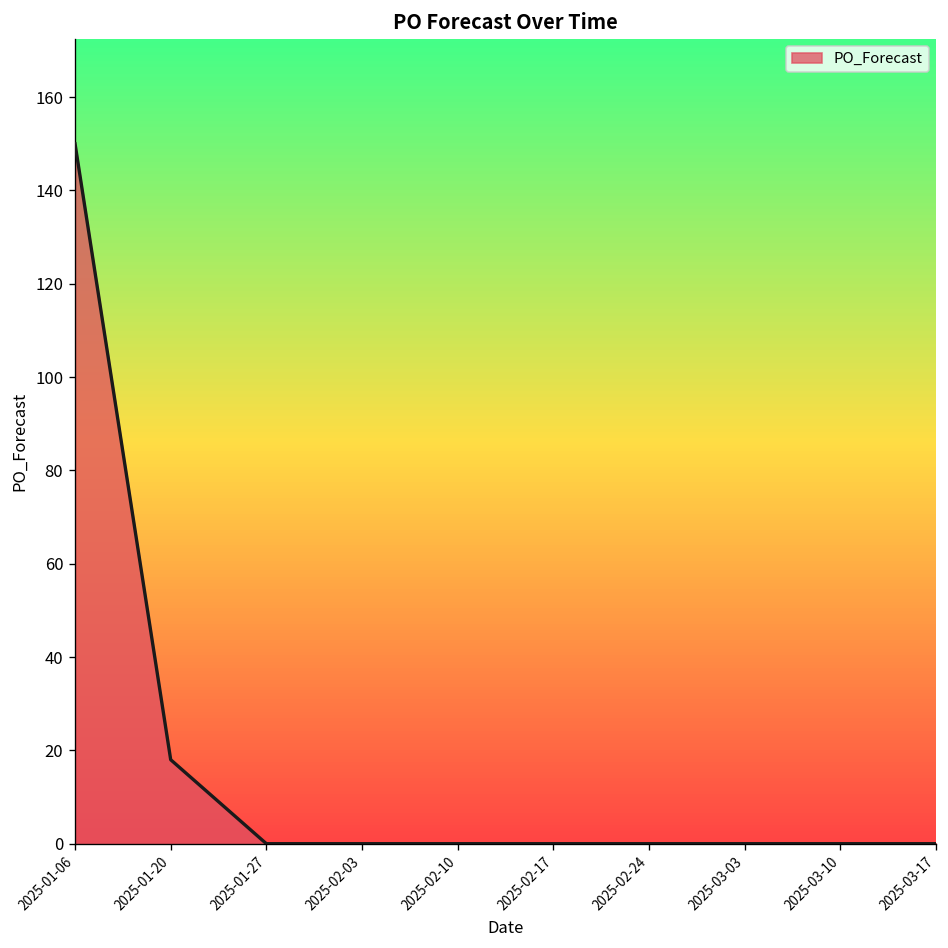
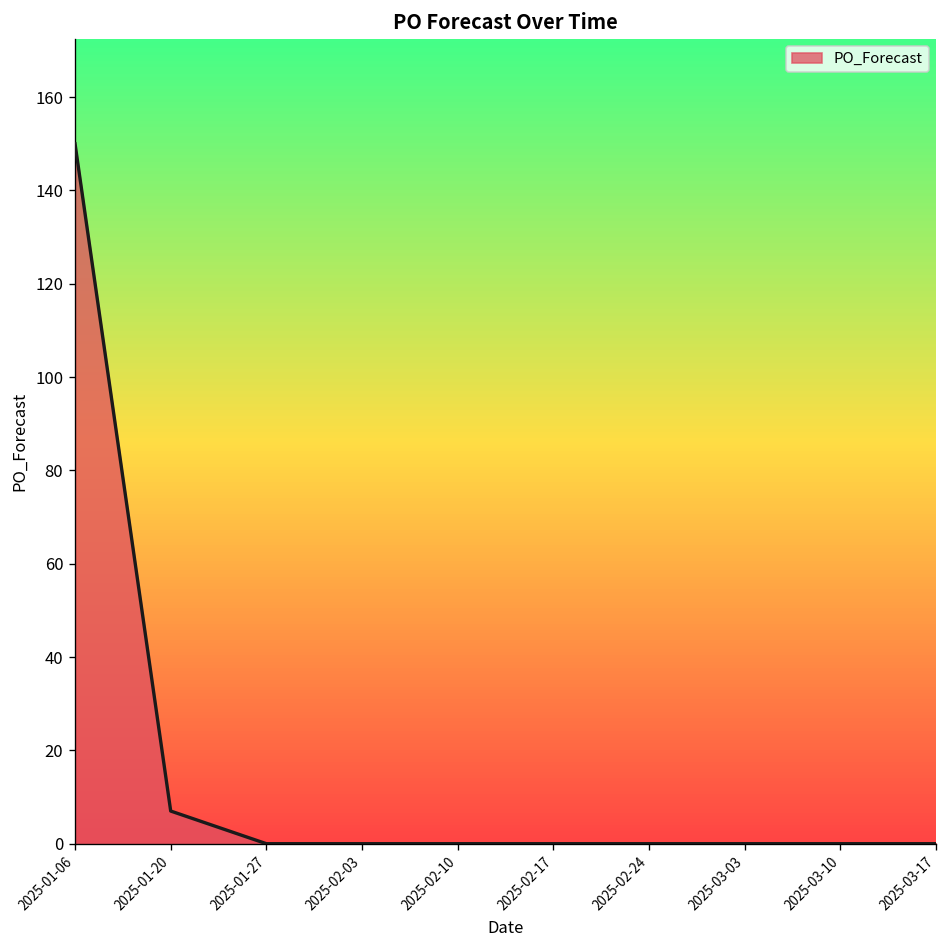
  {
    "2025-01-06": 150,
-   "2025-01-20": 18,
+   "2025-01-20": 7,
    "2025-01-27": 0,
    "2025-02-03": 0,
    "2025-02-10": 0,
    "2025-02-17": 0,
    "2025-02-24": 0,
    "2025-03-03": 0,
    "2025-03-10": 0,
    "2025-03-17": 0
  }
